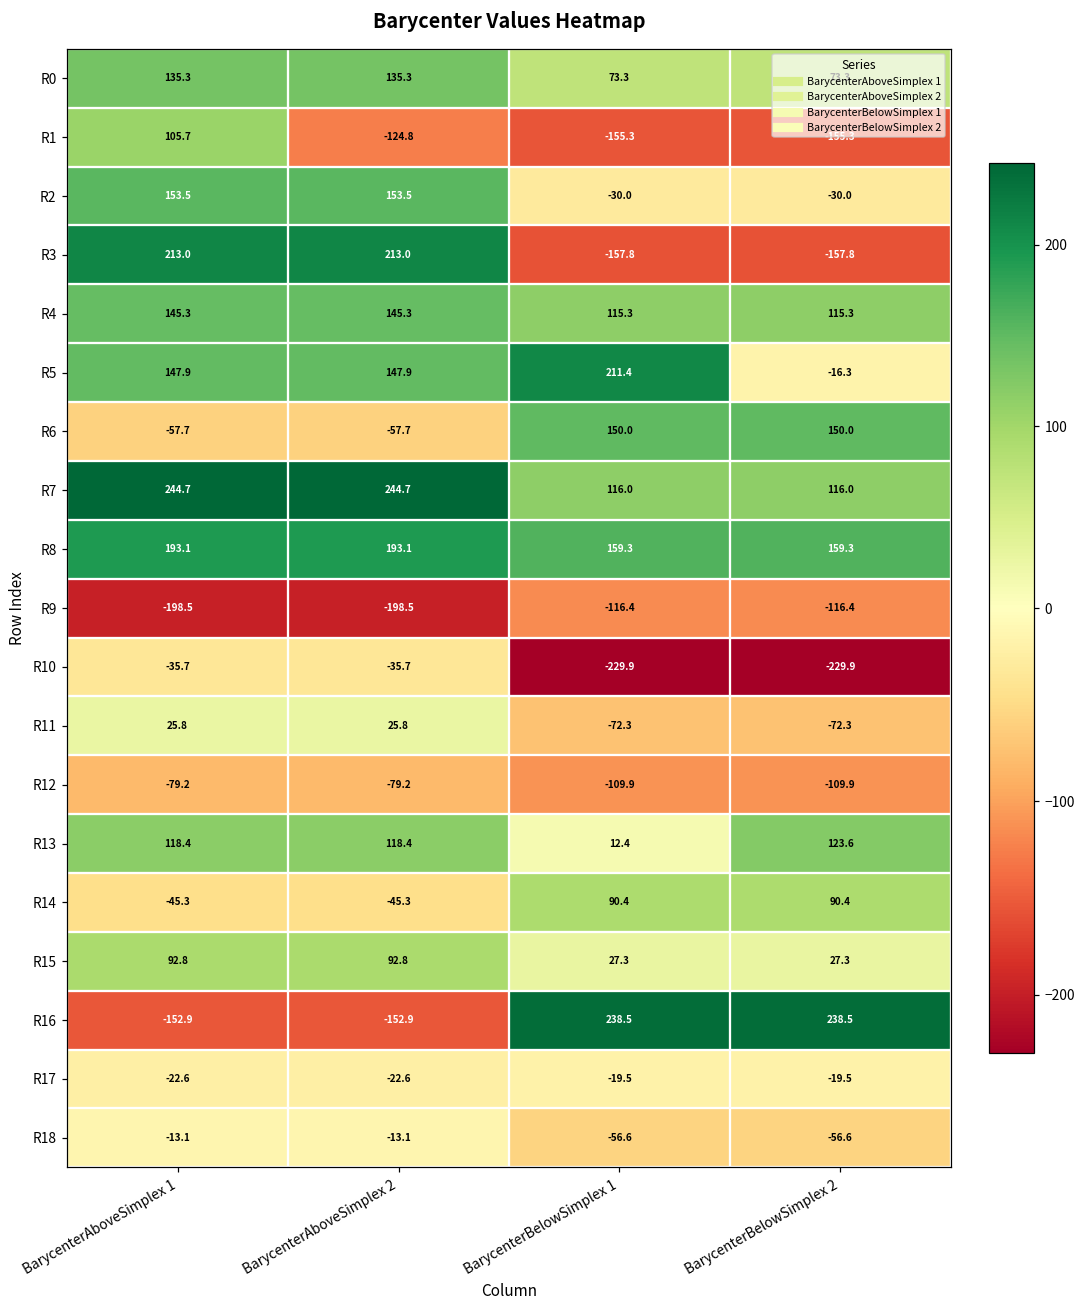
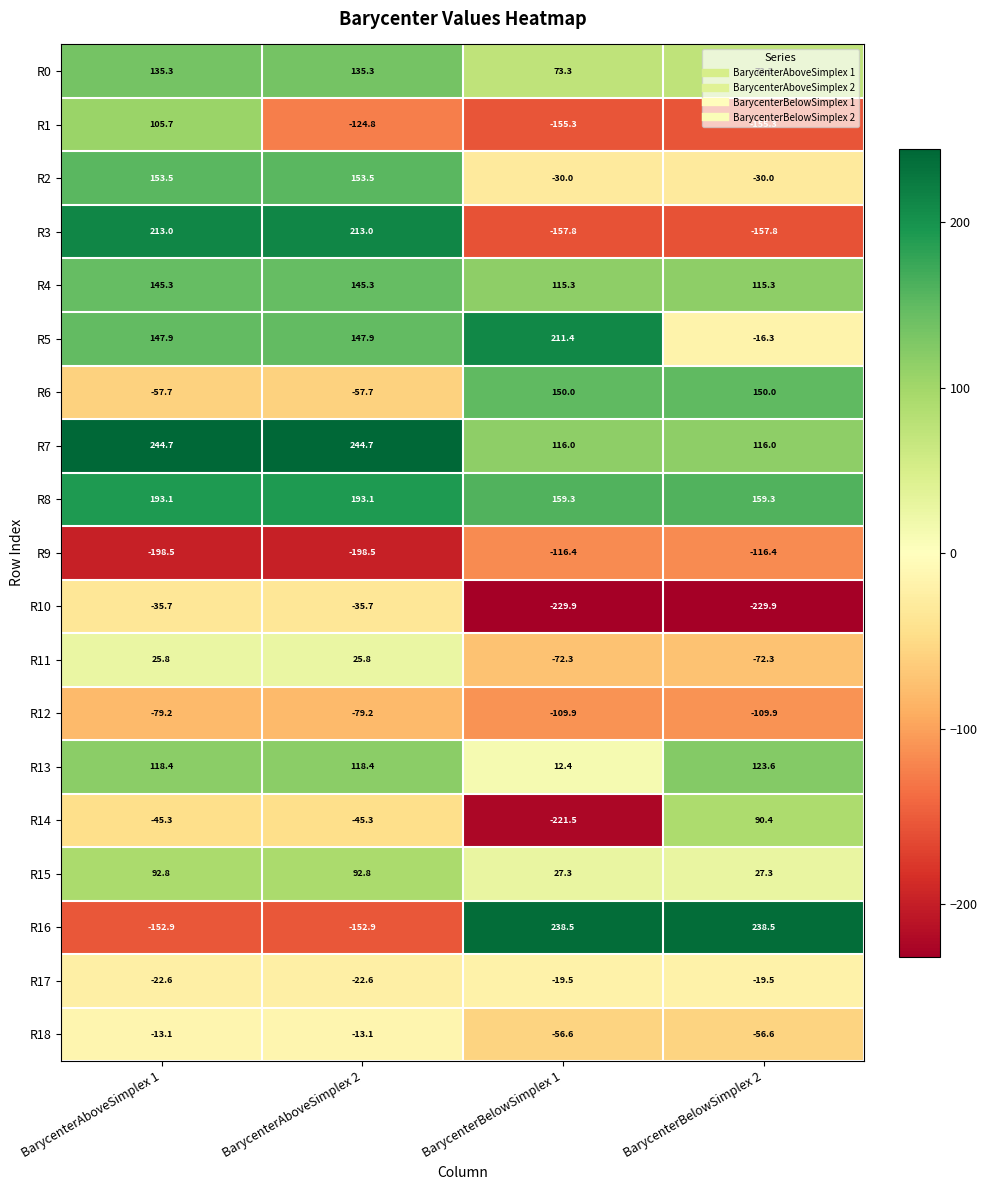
  {
    "R0": {
      "BarycenterAboveSimplex 1": 135.3,
      "BarycenterAboveSimplex 2": 135.3,
      "BarycenterBelowSimplex 1": 73.3
    },
    "R1": {
      "BarycenterAboveSimplex 1": 105.7,
      "BarycenterAboveSimplex 2": -124.8,
      "BarycenterBelowSimplex 1": -155.3
    },
    "R2": {
      "BarycenterAboveSimplex 1": 153.5,
      "BarycenterAboveSimplex 2": 153.5,
      "BarycenterBelowSimplex 1": -30.0,
      "BarycenterBelowSimplex 2": -30.0
    },
    "R3": {
      "BarycenterAboveSimplex 1": 213.0,
      "BarycenterAboveSimplex 2": 213.0,
      "BarycenterBelowSimplex 1": -157.8,
      "BarycenterBelowSimplex 2": -157.8
    },
    "R4": {
      "BarycenterAboveSimplex 1": 145.3,
      "BarycenterAboveSimplex 2": 145.3,
      "BarycenterBelowSimplex 1": 115.3,
      "BarycenterBelowSimplex 2": 115.3
    },
    "R5": {
      "BarycenterAboveSimplex 1": 147.9,
      "BarycenterAboveSimplex 2": 147.9,
      "BarycenterBelowSimplex 1": 211.4,
      "BarycenterBelowSimplex 2": -16.3
    },
    "R6": {
      "BarycenterAboveSimplex 1": -57.7,
      "BarycenterAboveSimplex 2": -57.7,
      "BarycenterBelowSimplex 1": 150.0,
      "BarycenterBelowSimplex 2": 150.0
    },
    "R7": {
      "BarycenterAboveSimplex 1": 244.7,
      "BarycenterAboveSimplex 2": 244.7,
      "BarycenterBelowSimplex 1": 116.0,
      "BarycenterBelowSimplex 2": 116.0
    },
    "R8": {
      "BarycenterAboveSimplex 1": 193.1,
      "BarycenterAboveSimplex 2": 193.1,
      "BarycenterBelowSimplex 1": 159.3,
      "BarycenterBelowSimplex 2": 159.3
    },
    "R9": {
      "BarycenterAboveSimplex 1": -198.5,
      "BarycenterAboveSimplex 2": -198.5,
      "BarycenterBelowSimplex 1": -116.4,
      "BarycenterBelowSimplex 2": -116.4
    },
    "R10": {
      "BarycenterAboveSimplex 1": -35.7,
      "BarycenterAboveSimplex 2": -35.7,
      "BarycenterBelowSimplex 1": -229.9,
      "BarycenterBelowSimplex 2": -229.9
    },
    "R11": {
      "BarycenterAboveSimplex 1": 25.8,
      "BarycenterAboveSimplex 2": 25.8,
      "BarycenterBelowSimplex 1": -72.3,
      "BarycenterBelowSimplex 2": -72.3
    },
    "R12": {
      "BarycenterAboveSimplex 1": -79.2,
      "BarycenterAboveSimplex 2": -79.2,
      "BarycenterBelowSimplex 1": -109.9,
      "BarycenterBelowSimplex 2": -109.9
    },
    "R13": {
      "BarycenterAboveSimplex 1": 118.4,
      "BarycenterAboveSimplex 2": 118.4,
      "BarycenterBelowSimplex 1": 12.4,
      "BarycenterBelowSimplex 2": 123.6
    },
    "R14": {
      "BarycenterAboveSimplex 1": -45.3,
      "BarycenterAboveSimplex 2": -45.3,
-     "BarycenterBelowSimplex 1": 90.4,
+     "BarycenterBelowSimplex 1": -221.5,
      "BarycenterBelowSimplex 2": 90.4
    },
    "R15": {
      "BarycenterAboveSimplex 1": 92.8,
      "BarycenterAboveSimplex 2": 92.8,
      "BarycenterBelowSimplex 1": 27.3,
      "BarycenterBelowSimplex 2": 27.3
    },
    "R16": {
      "BarycenterAboveSimplex 1": -152.9,
      "BarycenterAboveSimplex 2": -152.9,
      "BarycenterBelowSimplex 1": 238.5,
      "BarycenterBelowSimplex 2": 238.5
    },
    "R17": {
      "BarycenterAboveSimplex 1": -22.6,
      "BarycenterAboveSimplex 2": -22.6,
      "BarycenterBelowSimplex 1": -19.5,
      "BarycenterBelowSimplex 2": -19.5
    },
    "R18": {
      "BarycenterAboveSimplex 1": -13.1,
      "BarycenterAboveSimplex 2": -13.1,
      "BarycenterBelowSimplex 1": -56.6,
      "BarycenterBelowSimplex 2": -56.6
    }
  }
